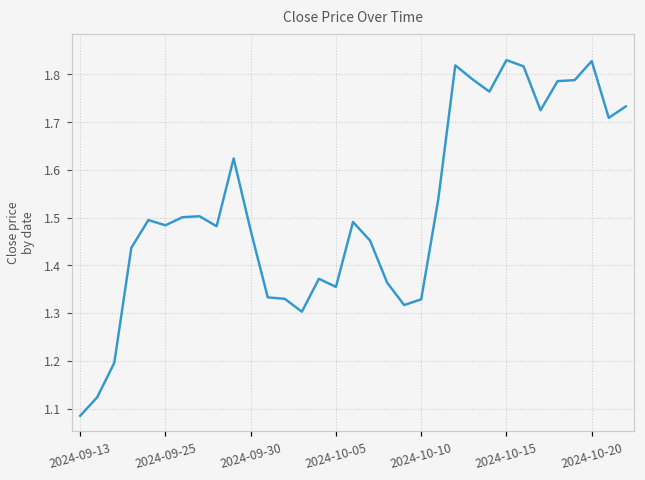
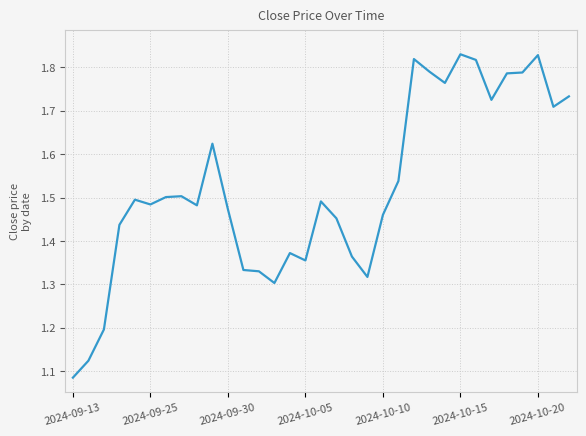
  {
    "2024-09-13": 1.09,
-   "2024-10-10": 1.33,
+   "2024-10-10": 1.46,
    "2024-10-20": 1.83
  }
